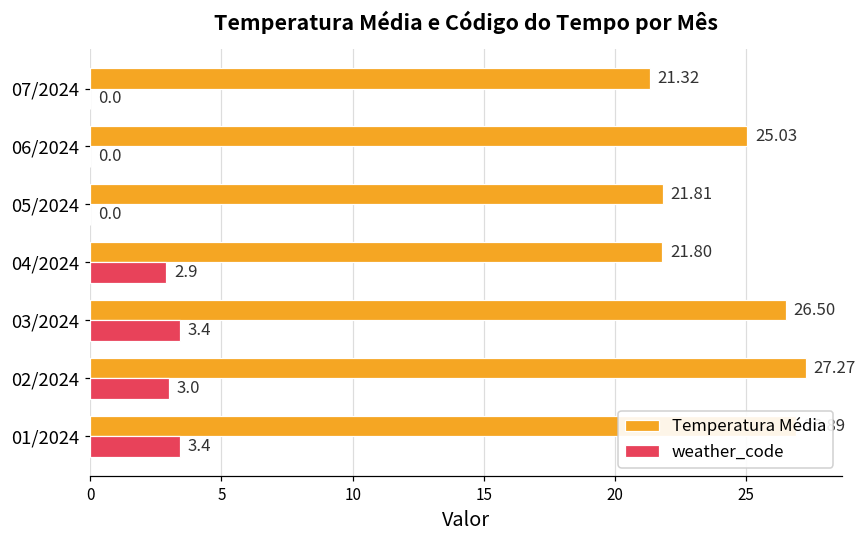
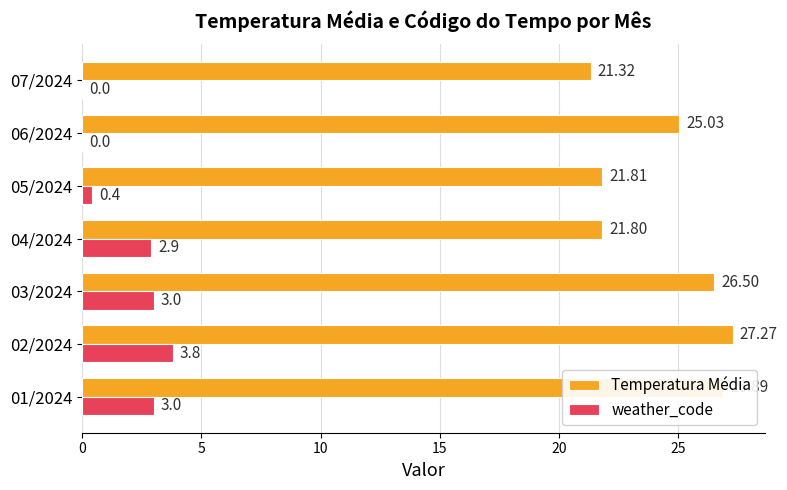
  {
    "Temperatura Média": {
      "07/2024": 21.32,
      "06/2024": 25.03,
      "05/2024": 21.81,
      "04/2024": 21.80,
      "03/2024": 26.50,
      "02/2024": 27.27
    },
    "weather_code": {
      "07/2024": 0.0,
      "06/2024": 0.0,
-     "05/2024": 0.0,
+     "05/2024": 0.4,
      "04/2024": 2.9,
-     "03/2024": 3.4,
-     "02/2024": 3.0,
-     "01/2024": 3.4
+     "03/2024": 3.0,
+     "02/2024": 3.8,
+     "01/2024": 3.0
    }
  }
